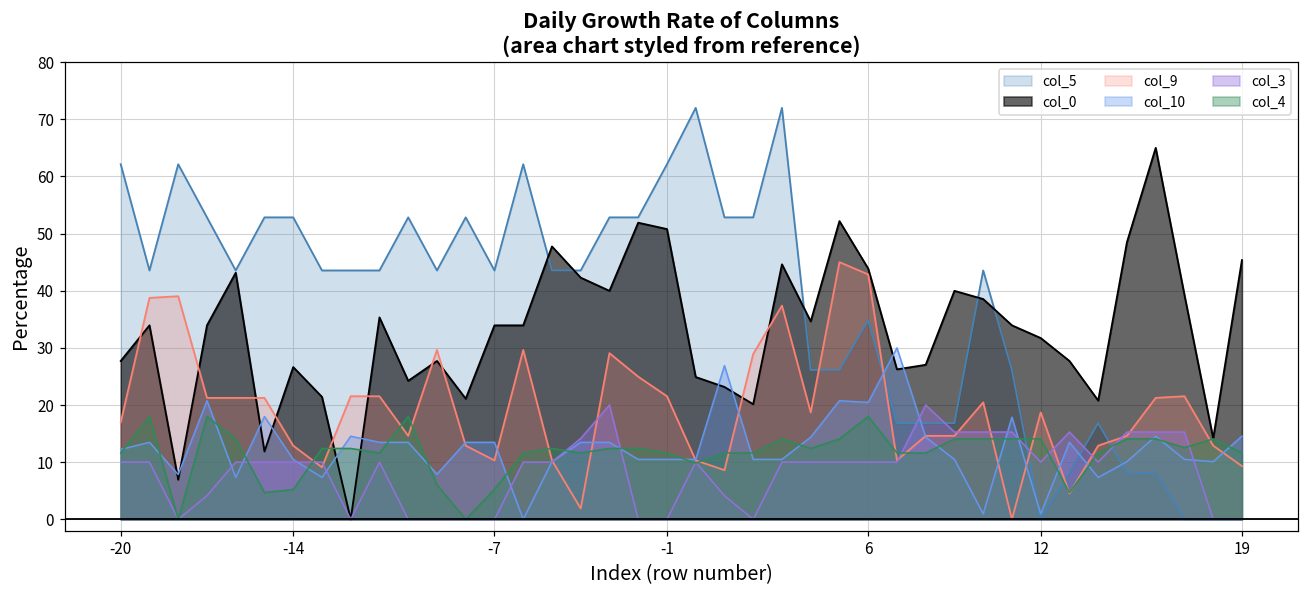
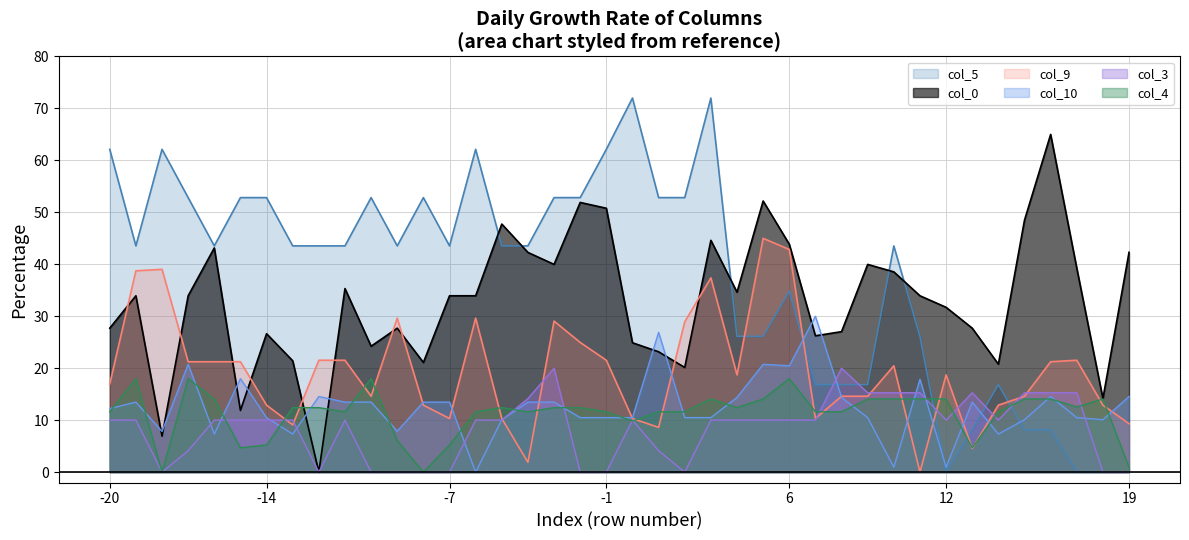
  {
    "col_0": {
      "-20": 28,
      "-14": 27,
      "-7": 34,
      "-1": 51,
      "6": 44,
-     "19": 45
+     "19": 42
    },
    "col_9": {
      "-20": 17,
      "-14": 13,
      "-7": 10,
      "-1": 22,
      "6": 43,
      "19": 9
    },
    "col_4": {
      "-20": 12,
      "-14": 5,
      "-7": 5,
      "-1": 12,
      "6": 18,
-     "19": 12
+     "19": 1
    }
  }
